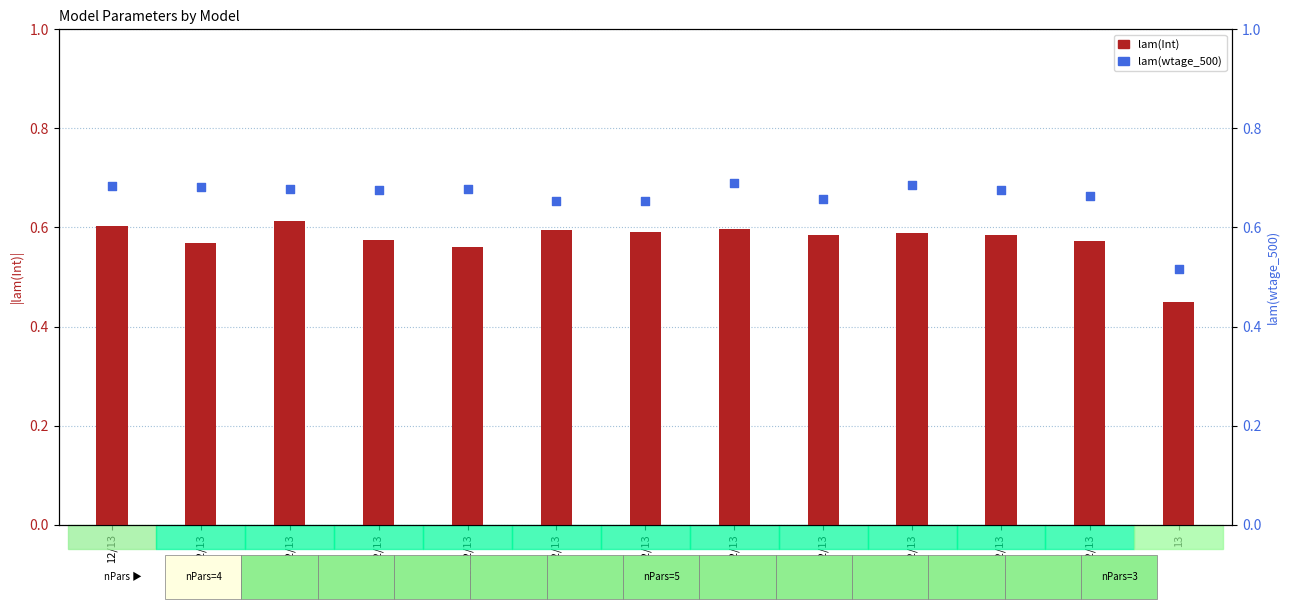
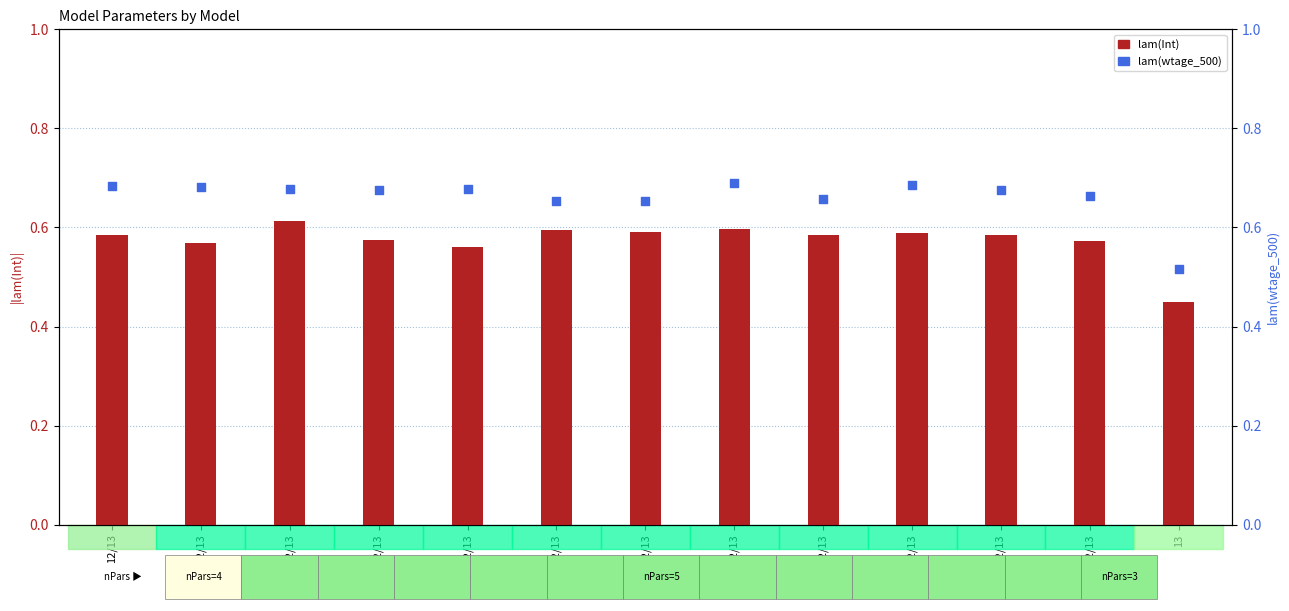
  {
    "lam(Int)": {
-     "12/13": 0.60,
+     "12/13": 0.58,
      "13": 0.45
    }
  }
